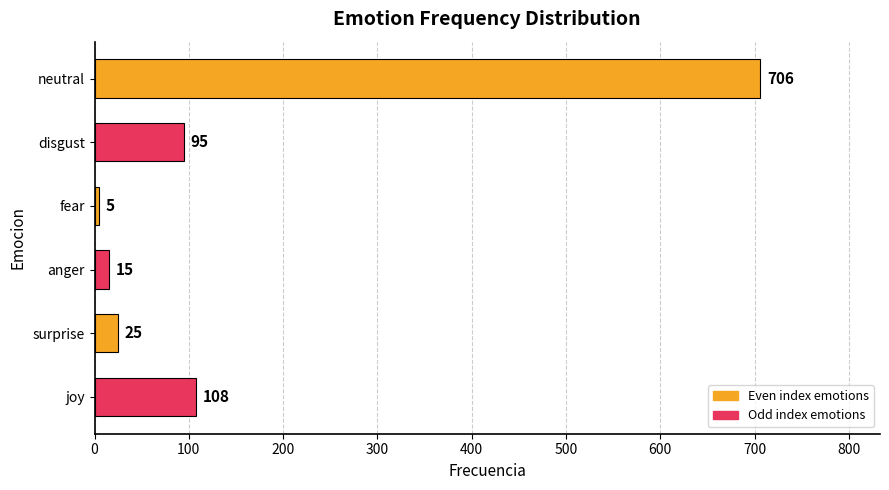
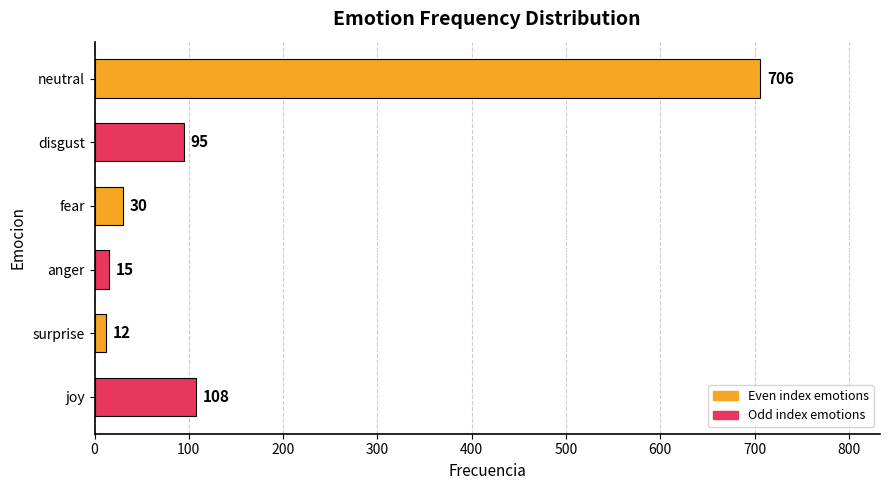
  {
    "neutral": 706,
    "disgust": 95,
-   "fear": 5,
+   "fear": 30,
    "anger": 15,
-   "surprise": 25,
+   "surprise": 12,
    "joy": 108
  }
